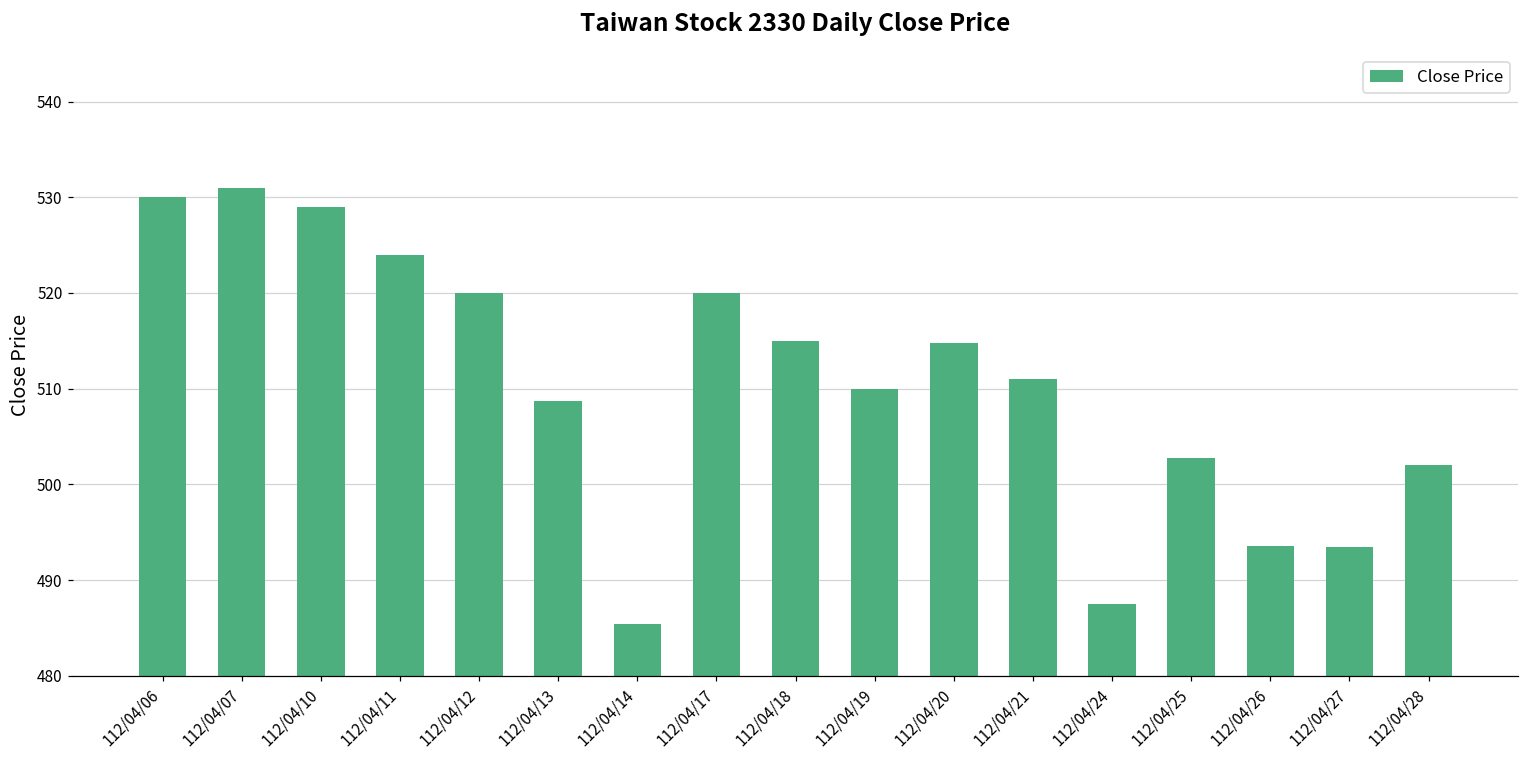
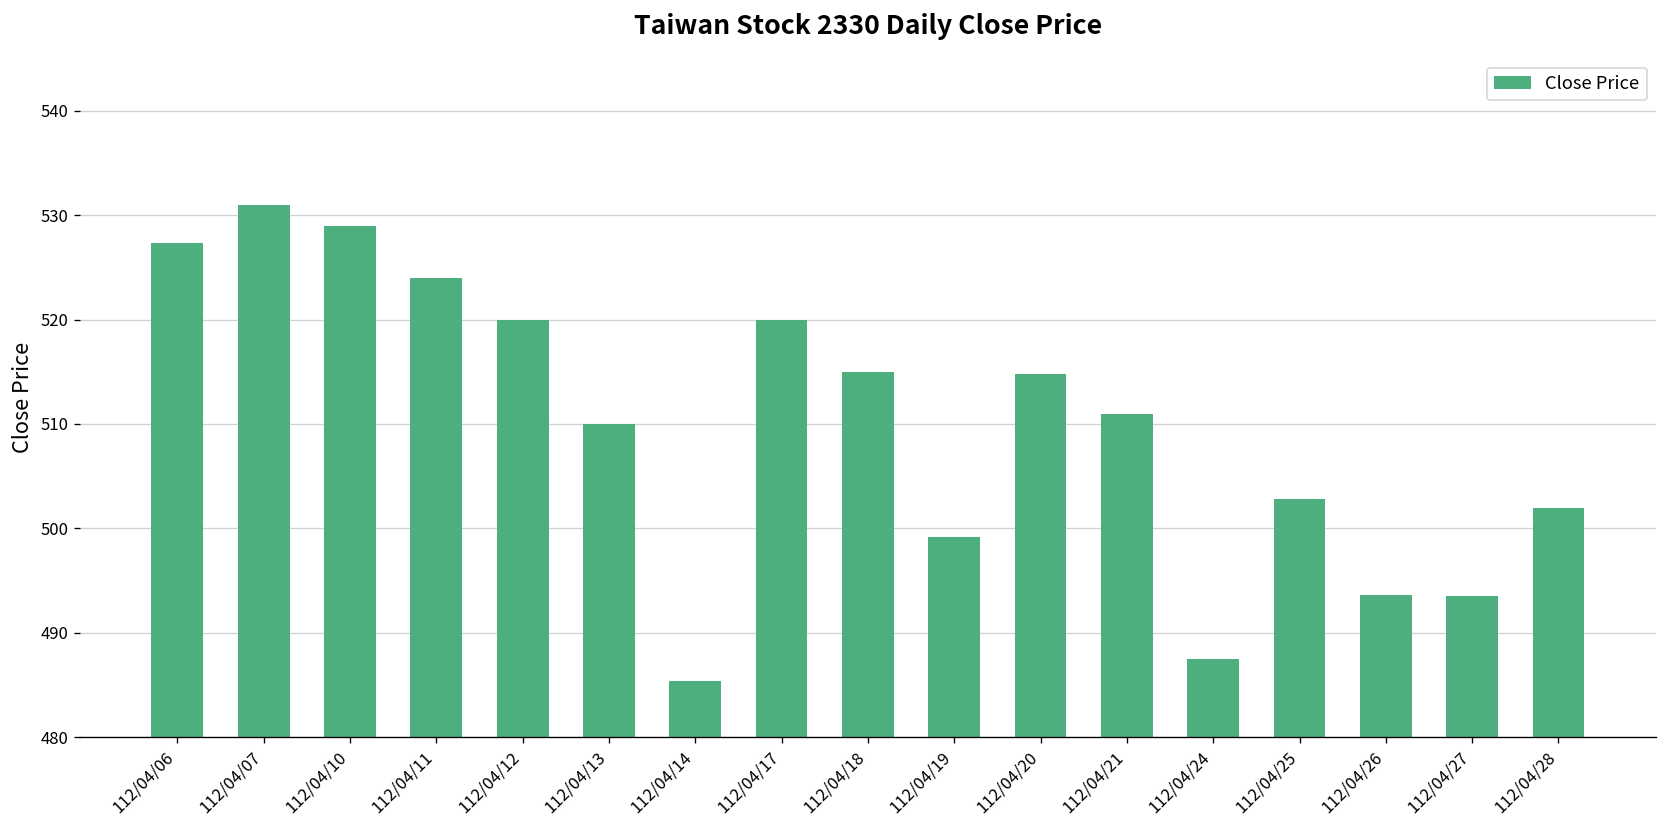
  {
-   "112/04/06": 530,
+   "112/04/06": 527,
    "112/04/07": 531,
    "112/04/10": 529,
    "112/04/11": 524,
    "112/04/12": 520,
-   "112/04/13": 509,
+   "112/04/13": 510,
    "112/04/14": 485,
    "112/04/17": 520,
    "112/04/18": 515,
-   "112/04/19": 510,
+   "112/04/19": 499,
    "112/04/20": 515,
    "112/04/21": 511,
    "112/04/24": 488,
    "112/04/25": 503,
    "112/04/26": 494,
    "112/04/27": 494,
    "112/04/28": 502
  }
